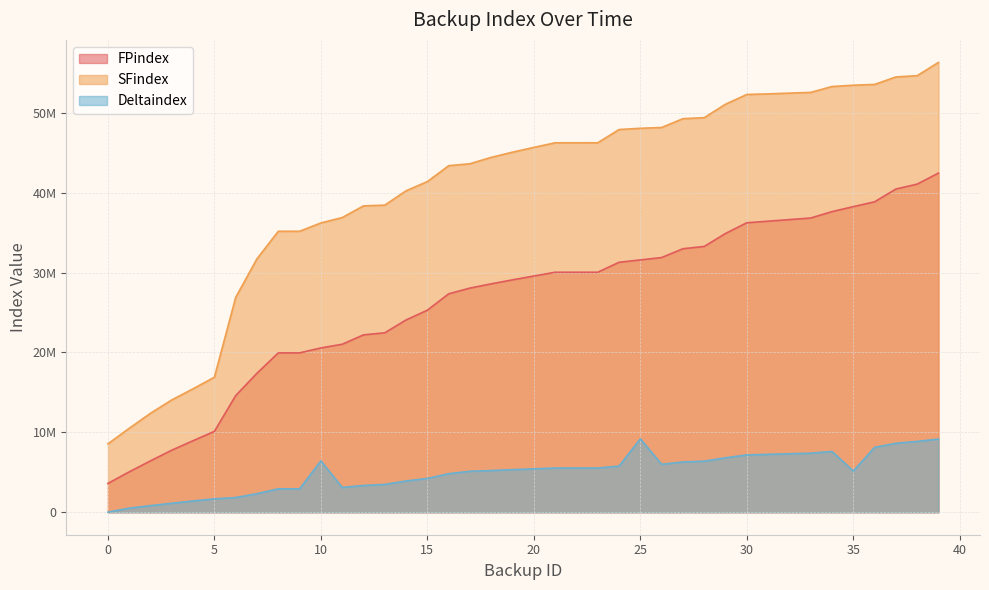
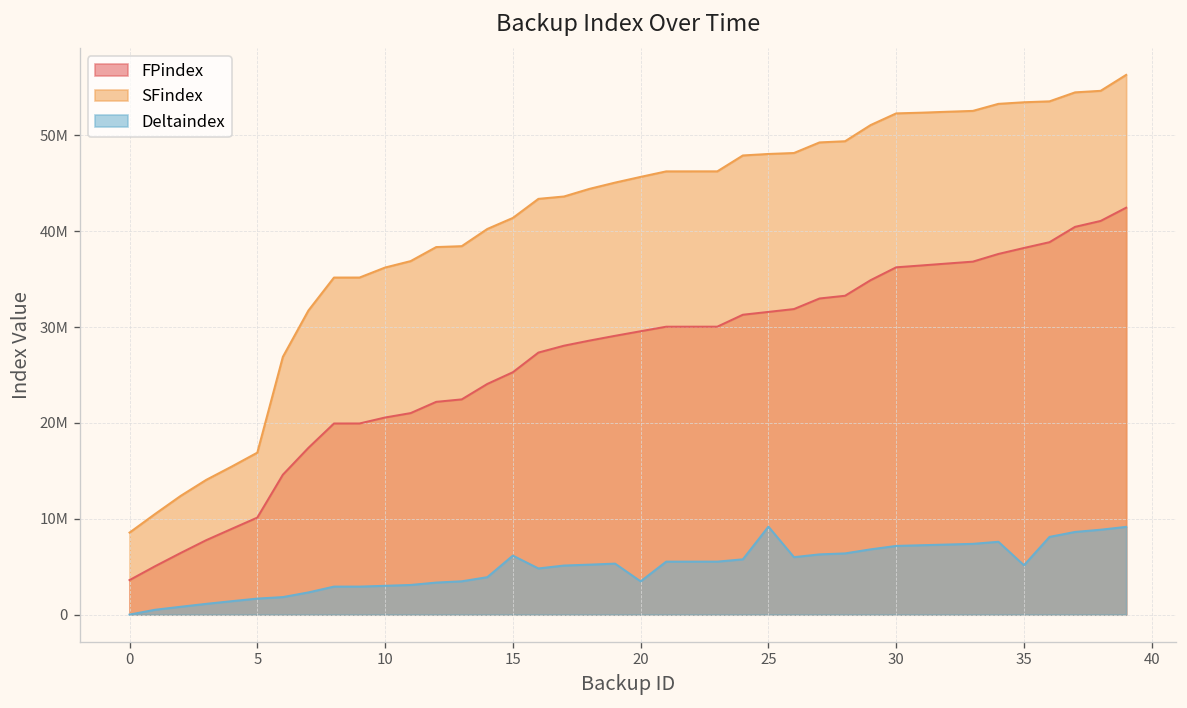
  {
    "Deltaindex": {
      "0": 0,
      "5": 2000000,
-     "10": 6000000,
-     "15": 4000000,
-     "20": 5000000,
+     "10": 3000000,
+     "15": 6000000,
+     "20": 3000000,
      "25": 9000000,
      "30": 7000000,
      "35": 5000000
    }
  }
